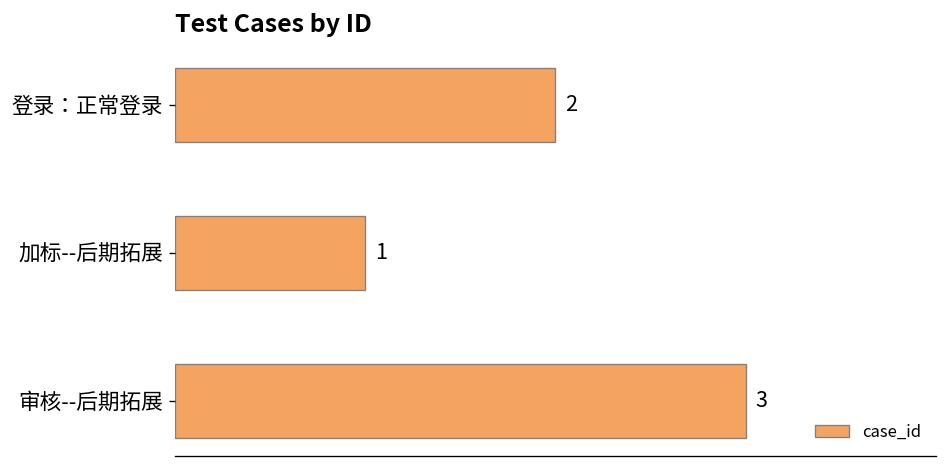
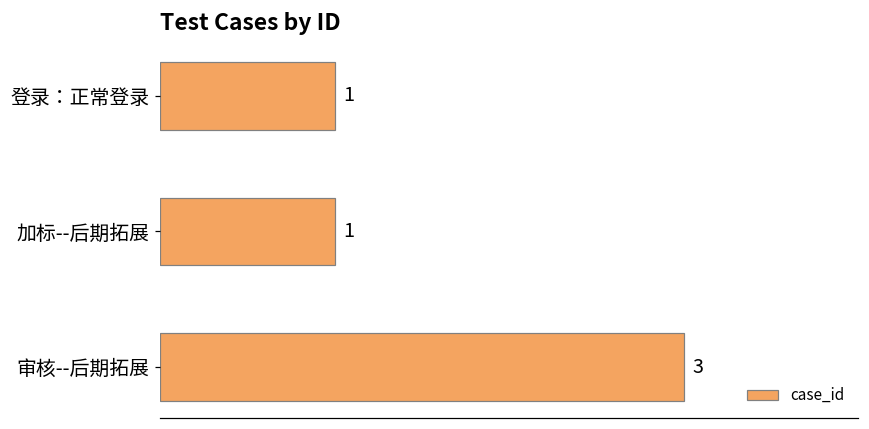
  {
-   "登录：正常登录": 2,
+   "登录：正常登录": 1,
    "加标--后期拓展": 1,
    "审核--后期拓展": 3
  }
